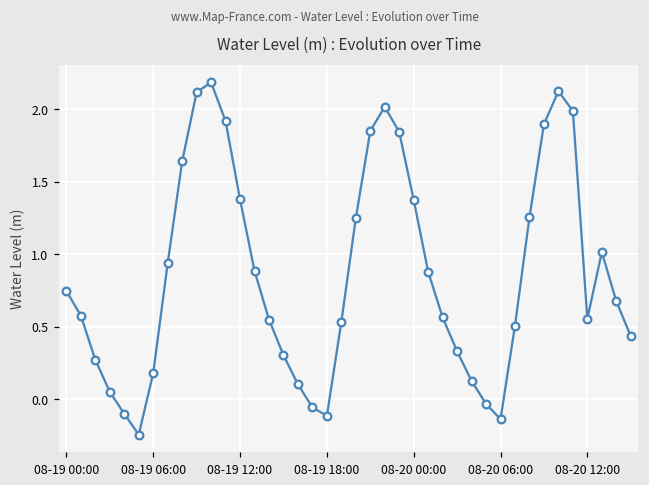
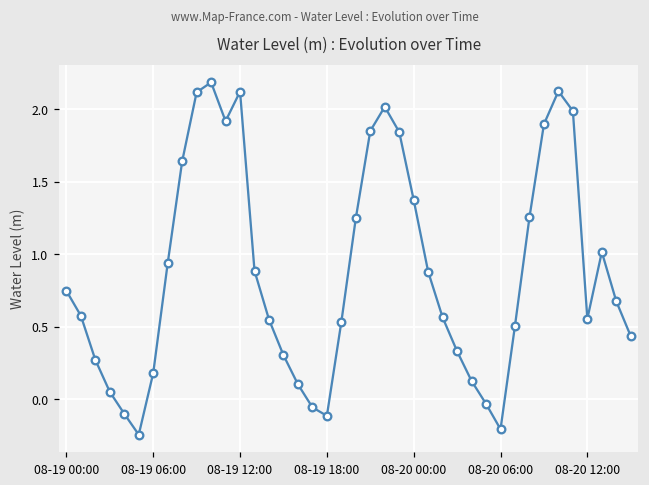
  {
    "08-19 00:00": 0.75,
    "08-19 06:00": 0.18,
-   "08-19 12:00": 1.38,
+   "08-19 12:00": 2.12,
    "08-19 18:00": -0.11,
    "08-20 00:00": 1.37,
-   "08-20 06:00": -0.14,
+   "08-20 06:00": -0.21,
    "08-20 12:00": 0.55
  }
